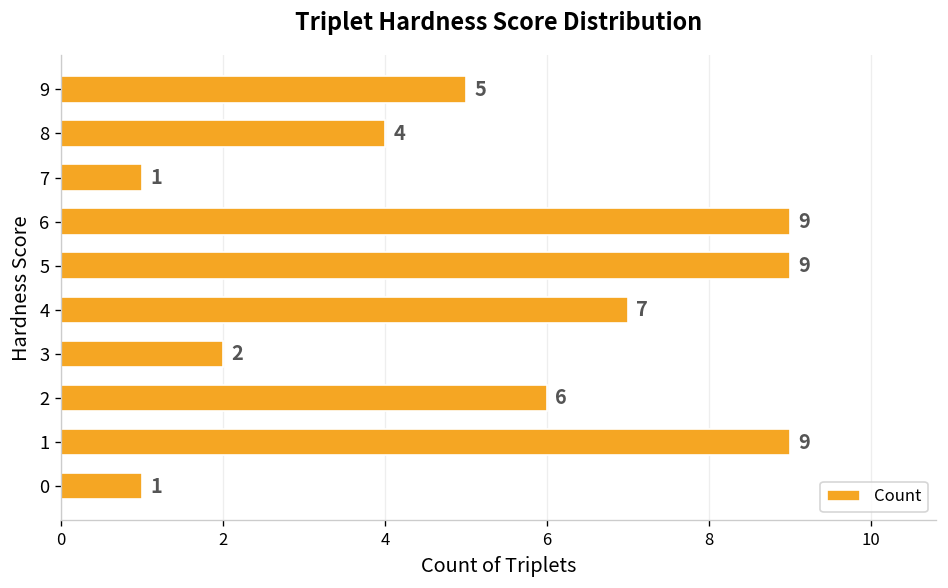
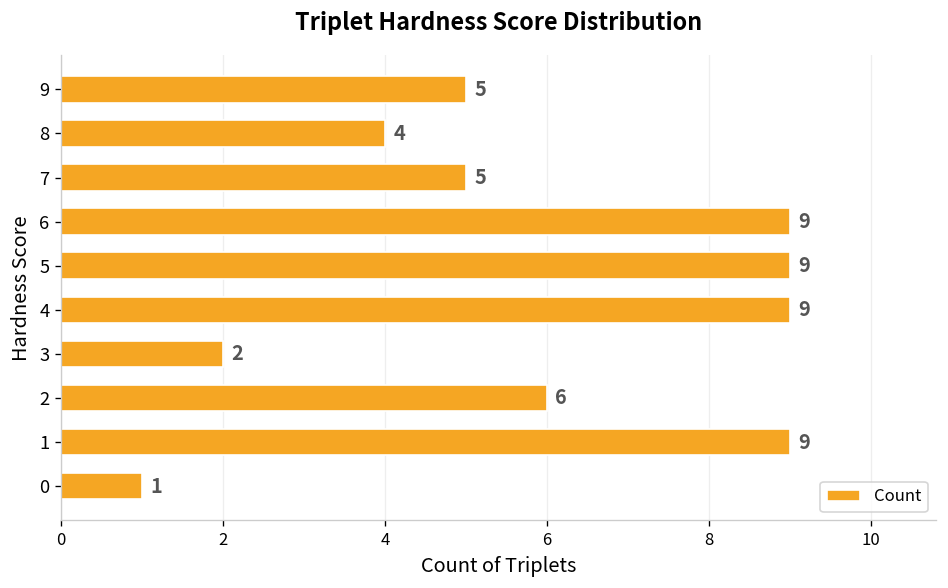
  {
    "9": 5,
    "8": 4,
-   "7": 1,
+   "7": 5,
    "6": 9,
    "5": 9,
-   "4": 7,
+   "4": 9,
    "3": 2,
    "2": 6,
    "1": 9,
    "0": 1
  }
